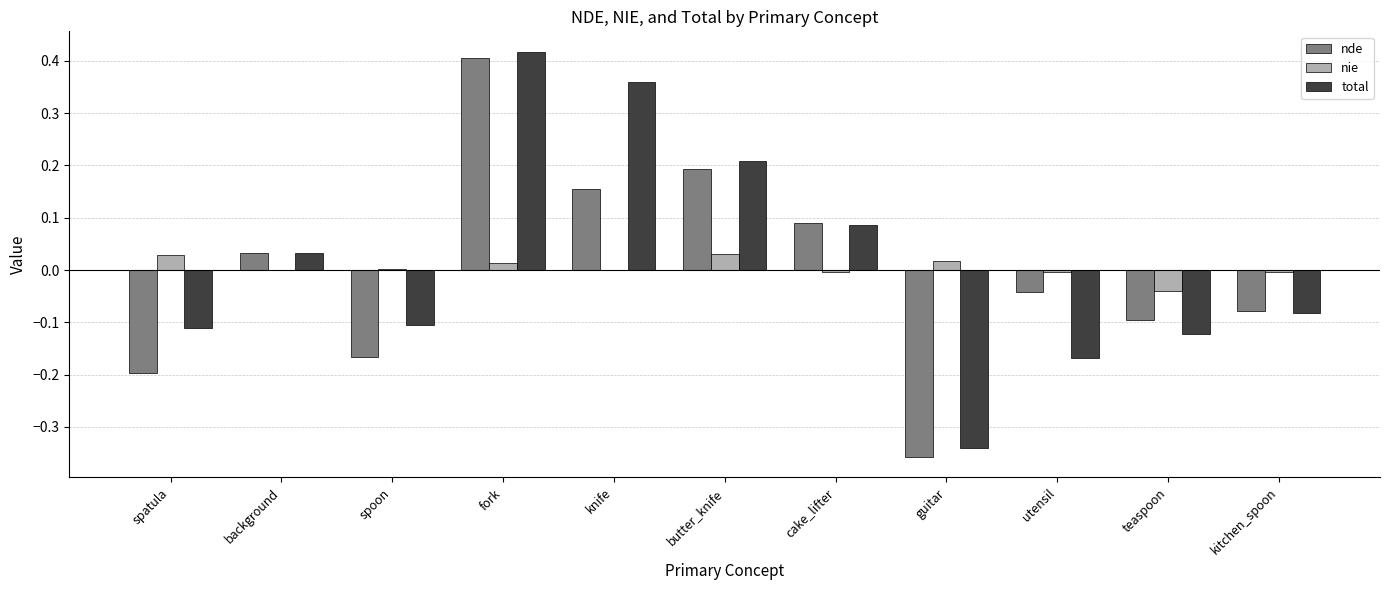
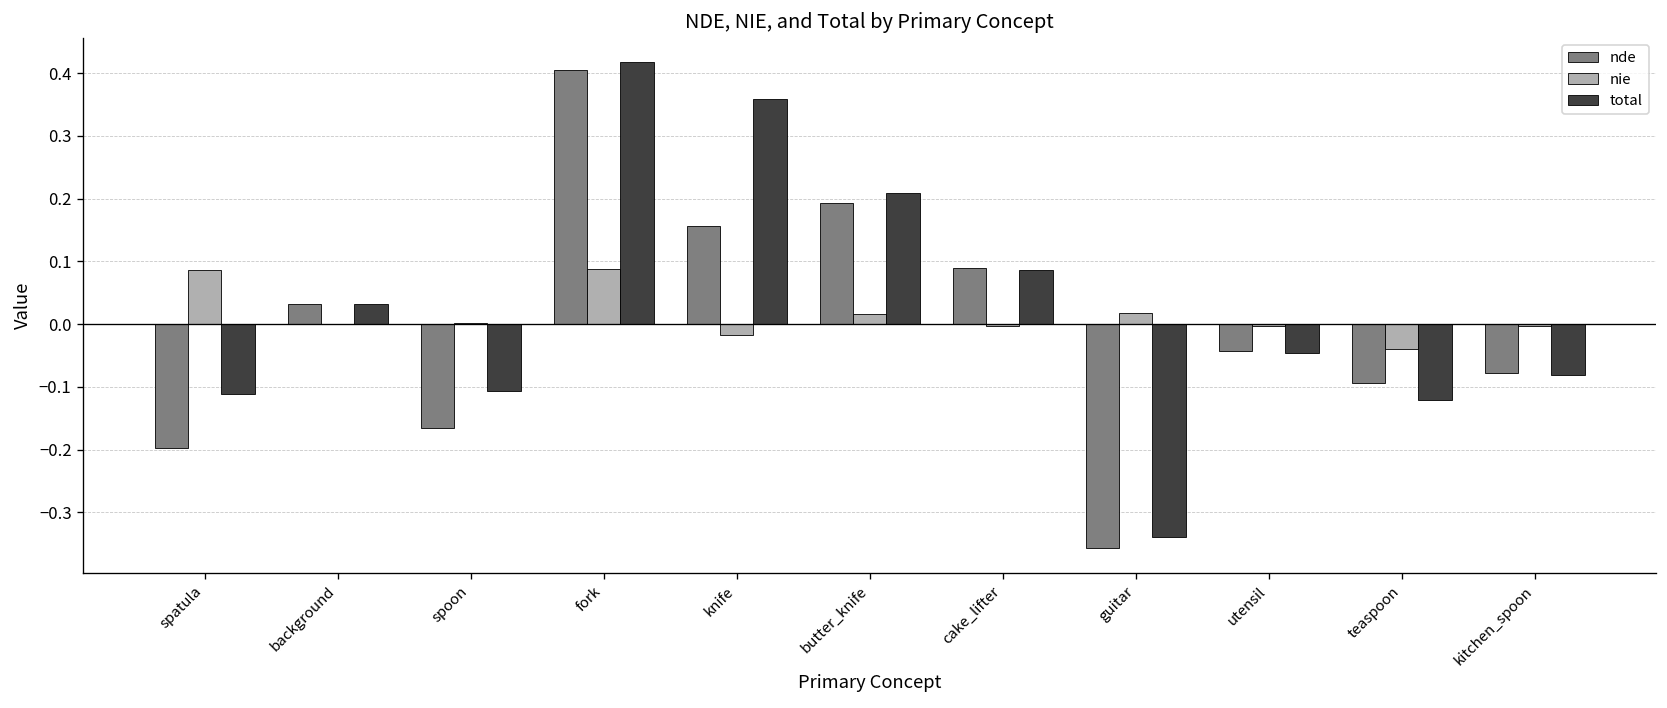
  {
    "nde": {
      "spatula": -0.20,
      "background": 0.03,
      "spoon": -0.17,
      "fork": 0.41,
      "knife": 0.16,
      "butter_knife": 0.19,
      "cake_lifter": 0.09,
      "guitar": -0.36,
      "utensil": -0.04,
      "teaspoon": -0.09,
      "kitchen_spoon": -0.08
    },
    "nie": {
-     "spatula": 0.03,
-     "fork": 0.01,
-     "knife": 0.00,
-     "butter_knife": 0.03,
+     "spatula": 0.09,
+     "fork": 0.09,
+     "knife": -0.02,
+     "butter_knife": 0.02,
      "guitar": 0.02,
      "teaspoon": -0.04
    },
    "total": {
      "spatula": -0.11,
      "background": 0.03,
      "spoon": -0.11,
      "fork": 0.42,
      "knife": 0.36,
      "butter_knife": 0.21,
      "cake_lifter": 0.09,
      "guitar": -0.34,
-     "utensil": -0.17,
+     "utensil": -0.05,
      "teaspoon": -0.12,
      "kitchen_spoon": -0.08
    }
  }
